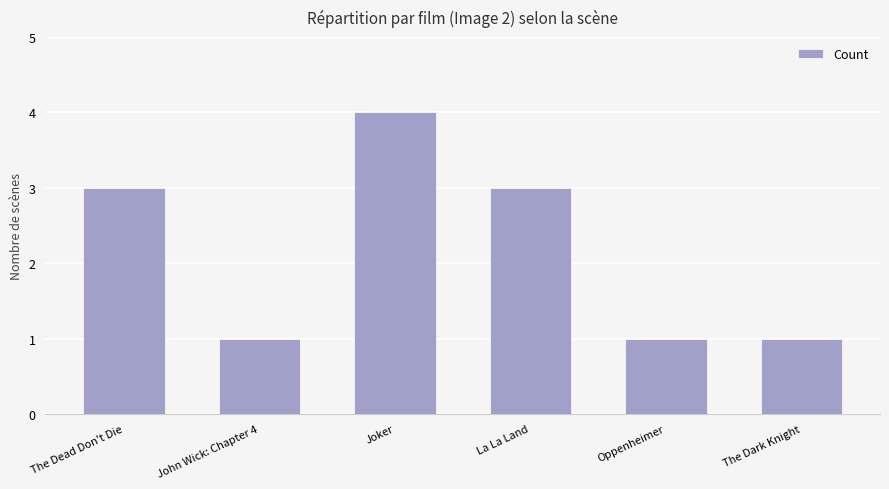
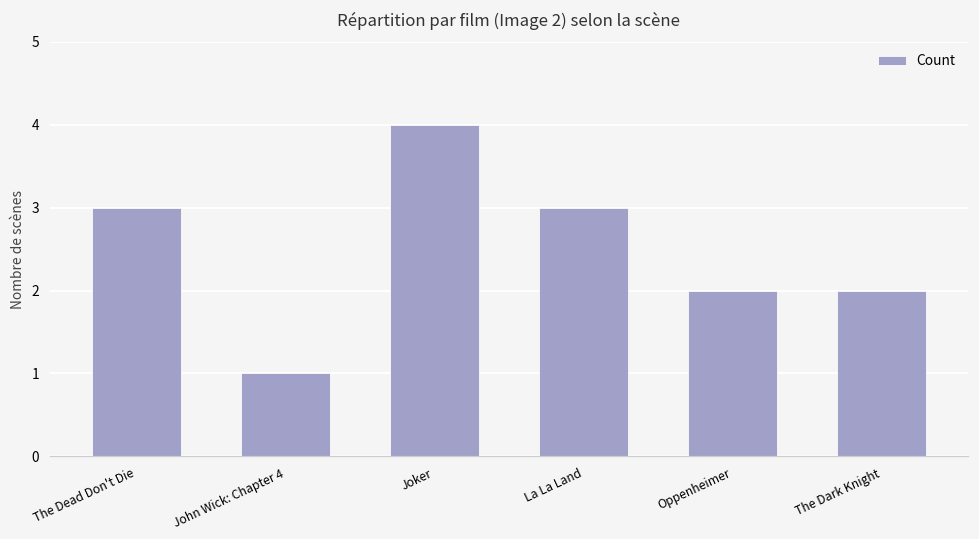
  {
    "The Dead Don't Die": 3,
    "John Wick: Chapter 4": 1,
    "Joker": 4,
    "La La Land": 3,
-   "Oppenheimer": 1,
-   "The Dark Knight": 1
+   "Oppenheimer": 2,
+   "The Dark Knight": 2
  }
